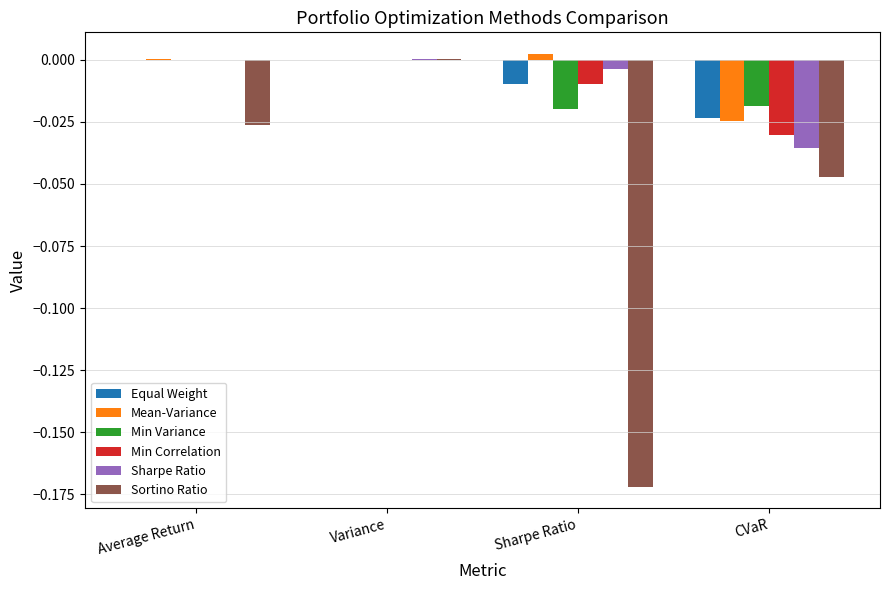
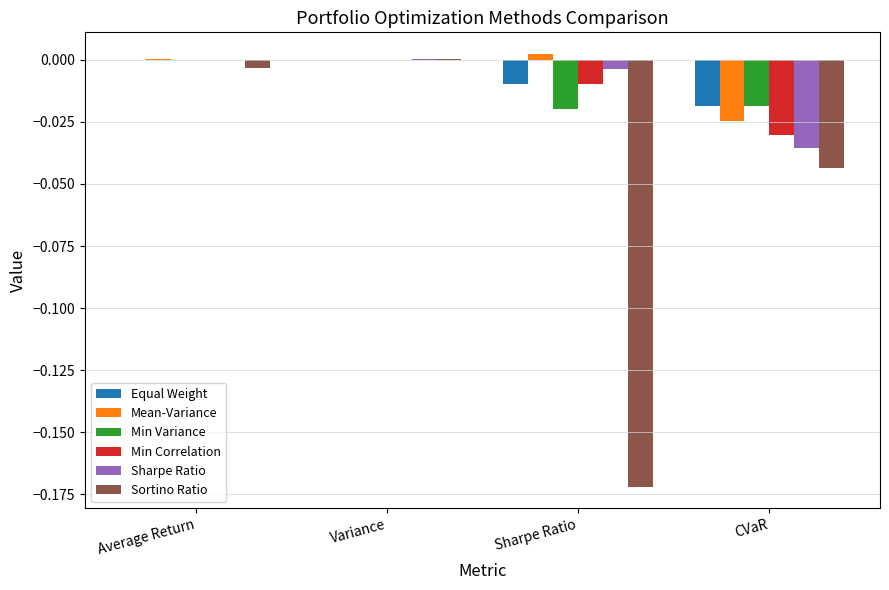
  {
    "Equal Weight": {
      "Sharpe Ratio": -0.010,
-     "CVaR": -0.023
+     "CVaR": -0.018
    },
    "Mean-Variance": {
      "Sharpe Ratio": 0.002,
      "CVaR": -0.024
    },
    "Min Variance": {
      "Sharpe Ratio": -0.020,
      "CVaR": -0.018
    },
    "Min Correlation": {
      "Sharpe Ratio": -0.010,
      "CVaR": -0.030
    },
    "Sharpe Ratio": {
      "Sharpe Ratio": -0.003,
      "CVaR": -0.035
    },
    "Sortino Ratio": {
-     "Average Return": -0.026,
+     "Average Return": -0.003,
      "Sharpe Ratio": -0.172,
-     "CVaR": -0.047
+     "CVaR": -0.044
    }
  }
